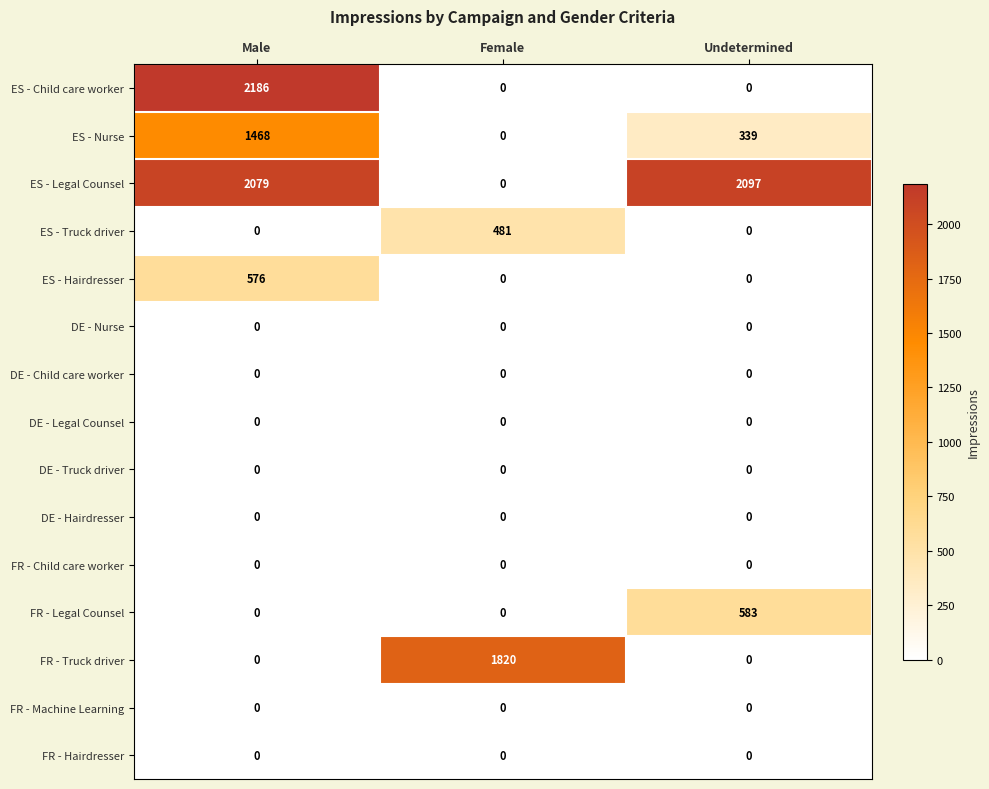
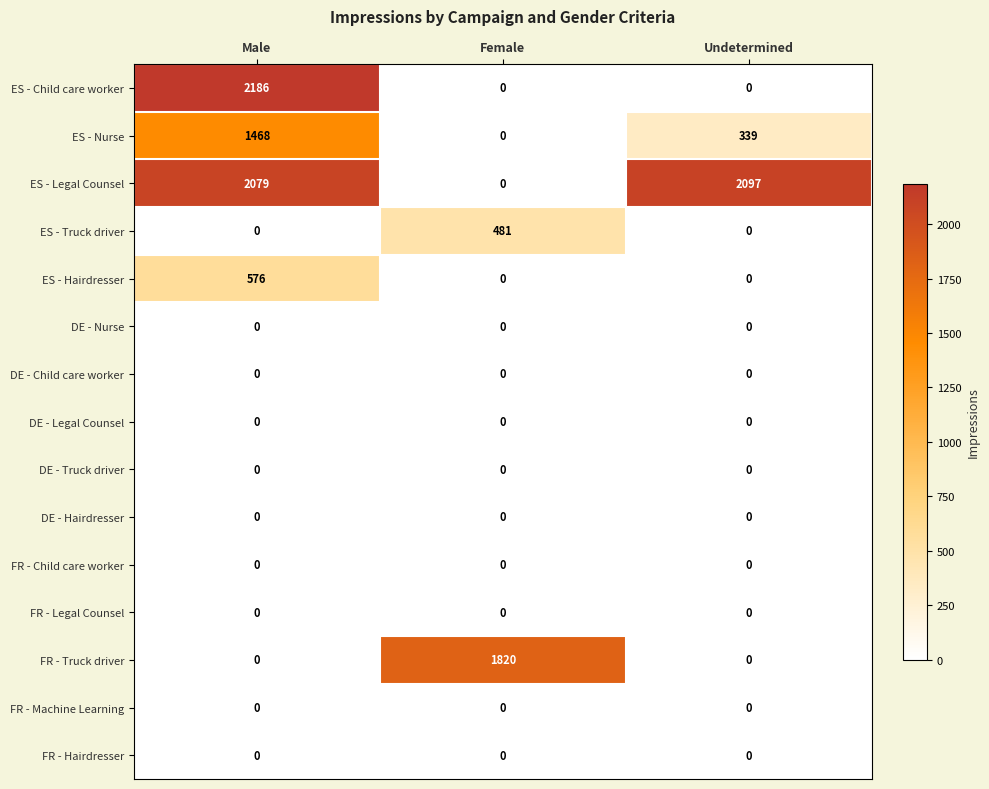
  {
    "ES - Child care worker": {
      "Male": 2186,
      "Female": 0,
      "Undetermined": 0
    },
    "ES - Nurse": {
      "Male": 1468,
      "Female": 0,
      "Undetermined": 339
    },
    "ES - Legal Counsel": {
      "Male": 2079,
      "Female": 0,
      "Undetermined": 2097
    },
    "ES - Truck driver": {
      "Male": 0,
      "Female": 481,
      "Undetermined": 0
    },
    "ES - Hairdresser": {
      "Male": 576,
      "Female": 0,
      "Undetermined": 0
    },
    "DE - Nurse": {
      "Male": 0,
      "Female": 0,
      "Undetermined": 0
    },
    "DE - Child care worker": {
      "Male": 0,
      "Female": 0,
      "Undetermined": 0
    },
    "DE - Legal Counsel": {
      "Male": 0,
      "Female": 0,
      "Undetermined": 0
    },
    "DE - Truck driver": {
      "Male": 0,
      "Female": 0,
      "Undetermined": 0
    },
    "DE - Hairdresser": {
      "Male": 0,
      "Female": 0,
      "Undetermined": 0
    },
    "FR - Child care worker": {
      "Male": 0,
      "Female": 0,
      "Undetermined": 0
    },
    "FR - Legal Counsel": {
      "Male": 0,
      "Female": 0,
-     "Undetermined": 583
+     "Undetermined": 0
    },
    "FR - Truck driver": {
      "Male": 0,
      "Female": 1820,
      "Undetermined": 0
    },
    "FR - Machine Learning": {
      "Male": 0,
      "Female": 0,
      "Undetermined": 0
    },
    "FR - Hairdresser": {
      "Male": 0,
      "Female": 0,
      "Undetermined": 0
    }
  }
